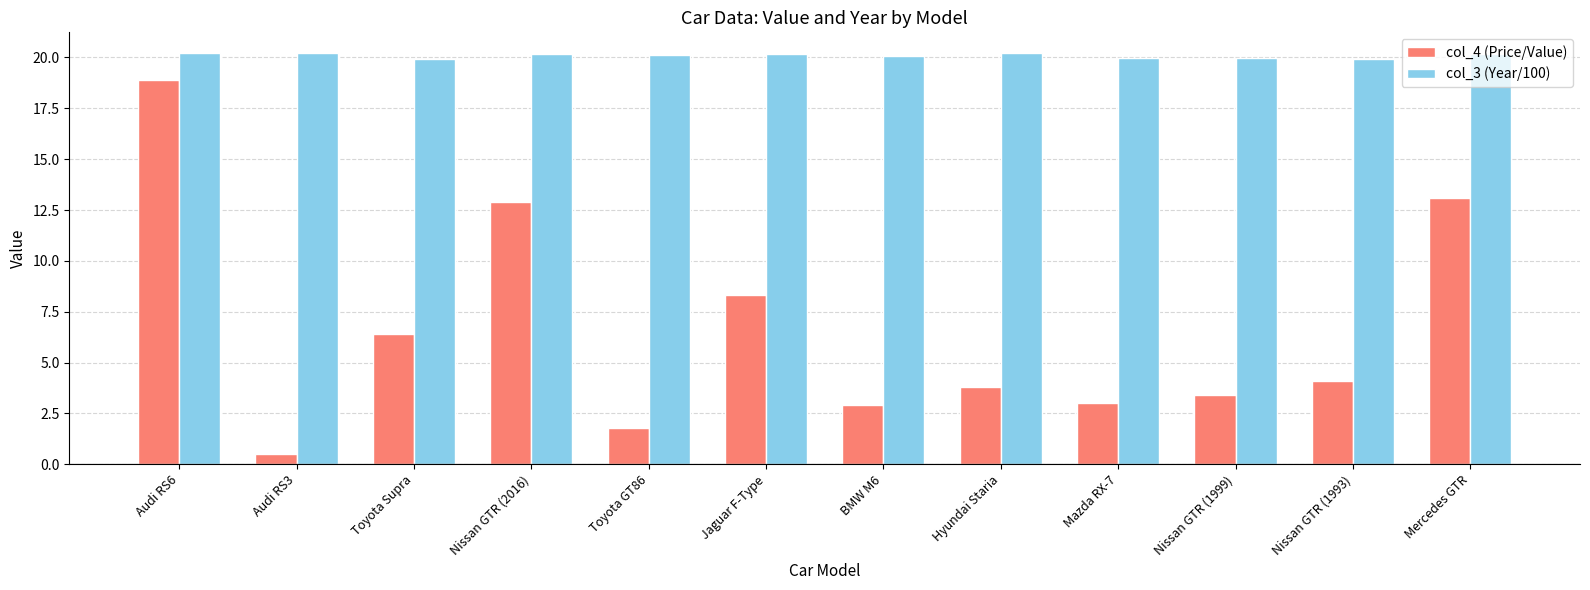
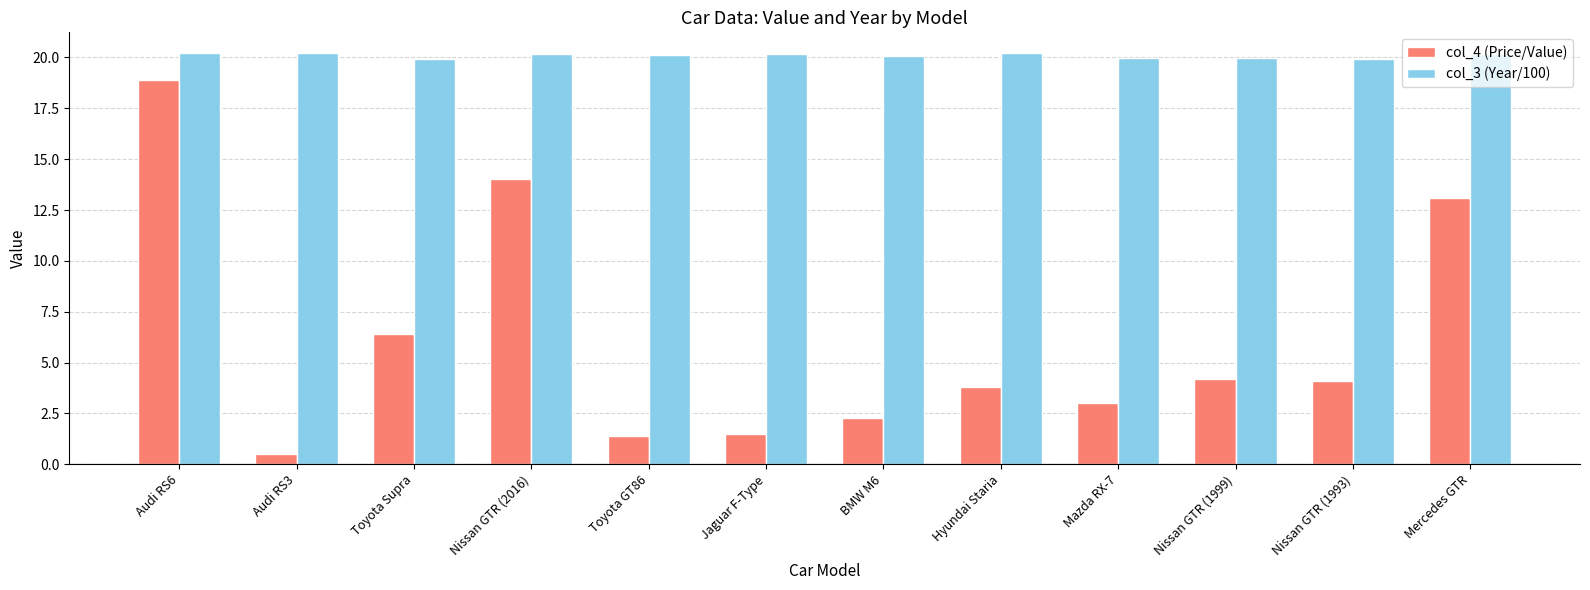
  {
    "col_4 (Price/Value)": {
      "Audi RS6": 18.9,
      "Audi RS3": 0.5,
      "Toyota Supra": 6.4,
-     "Nissan GTR (2016)": 12.9,
-     "Toyota GT86": 1.8,
-     "Jaguar F-Type": 8.3,
-     "BMW M6": 2.9,
+     "Nissan GTR (2016)": 14.0,
+     "Toyota GT86": 1.4,
+     "Jaguar F-Type": 1.5,
+     "BMW M6": 2.3,
      "Hyundai Staria": 3.8,
      "Mazda RX-7": 3.0,
-     "Nissan GTR (1999)": 3.4,
+     "Nissan GTR (1999)": 4.2,
      "Nissan GTR (1993)": 4.1,
      "Mercedes GTR": 13.1
    },
    "col_3 (Year/100)": {
      "Audi RS6": 20.2,
      "Audi RS3": 20.2,
      "Toyota Supra": 19.9,
      "Nissan GTR (2016)": 20.2,
      "Toyota GT86": 20.1,
      "Jaguar F-Type": 20.2,
      "BMW M6": 20.1,
      "Hyundai Staria": 20.2,
      "Mazda RX-7": 20.0,
      "Nissan GTR (1999)": 20.0,
      "Nissan GTR (1993)": 19.9
    }
  }
